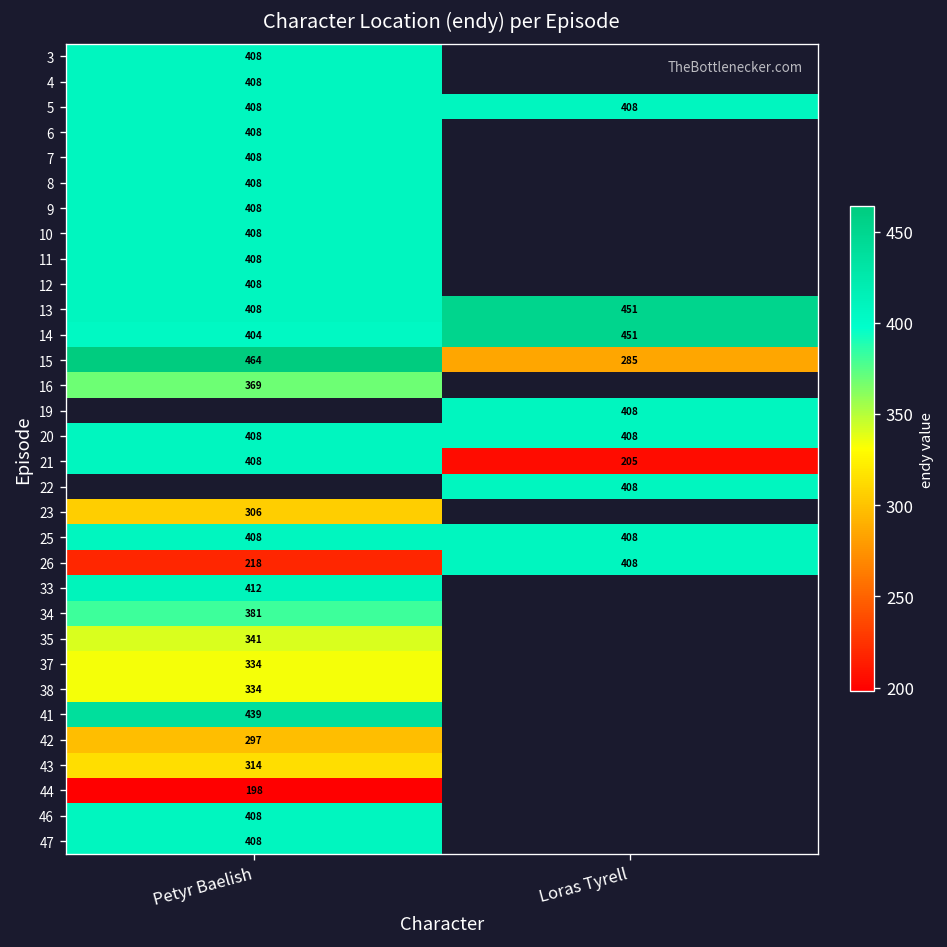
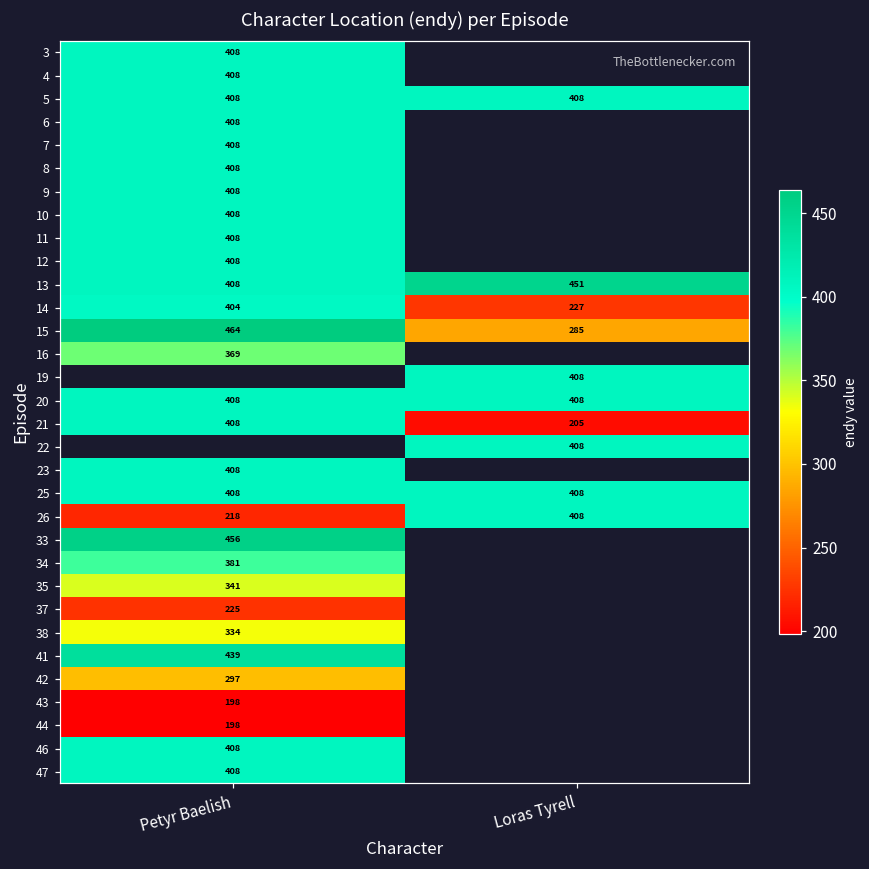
  {
    "3": {
      "Petyr Baelish": 408
    },
    "4": {
      "Petyr Baelish": 408
    },
    "5": {
      "Petyr Baelish": 408,
      "Loras Tyrell": 408
    },
    "6": {
      "Petyr Baelish": 408
    },
    "7": {
      "Petyr Baelish": 408
    },
    "8": {
      "Petyr Baelish": 408
    },
    "9": {
      "Petyr Baelish": 408
    },
    "10": {
      "Petyr Baelish": 408
    },
    "11": {
      "Petyr Baelish": 408
    },
    "12": {
      "Petyr Baelish": 408
    },
    "13": {
      "Petyr Baelish": 408,
      "Loras Tyrell": 451
    },
    "14": {
      "Petyr Baelish": 404,
-     "Loras Tyrell": 451
+     "Loras Tyrell": 227
    },
    "15": {
      "Petyr Baelish": 464,
      "Loras Tyrell": 285
    },
    "16": {
      "Petyr Baelish": 369
    },
    "19": {
      "Loras Tyrell": 408
    },
    "20": {
      "Petyr Baelish": 408,
      "Loras Tyrell": 408
    },
    "21": {
      "Petyr Baelish": 408,
      "Loras Tyrell": 205
    },
    "22": {
      "Loras Tyrell": 408
    },
    "23": {
-     "Petyr Baelish": 306
+     "Petyr Baelish": 408
    },
    "25": {
      "Petyr Baelish": 408,
      "Loras Tyrell": 408
    },
    "26": {
      "Petyr Baelish": 218,
      "Loras Tyrell": 408
    },
    "33": {
-     "Petyr Baelish": 412
+     "Petyr Baelish": 456
    },
    "34": {
      "Petyr Baelish": 381
    },
    "35": {
      "Petyr Baelish": 341
    },
    "37": {
-     "Petyr Baelish": 334
+     "Petyr Baelish": 225
    },
    "38": {
      "Petyr Baelish": 334
    },
    "41": {
      "Petyr Baelish": 439
    },
    "42": {
      "Petyr Baelish": 297
    },
    "43": {
-     "Petyr Baelish": 314
+     "Petyr Baelish": 198
    },
    "44": {
      "Petyr Baelish": 198
    },
    "46": {
      "Petyr Baelish": 408
    },
    "47": {
      "Petyr Baelish": 408
    }
  }
